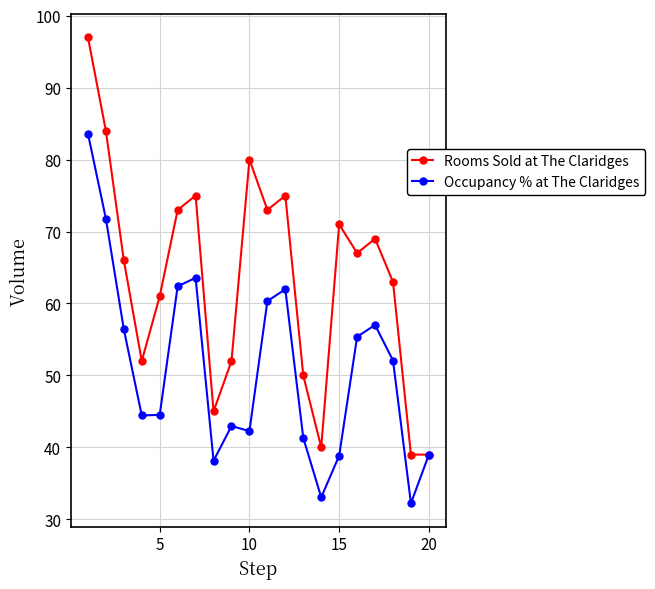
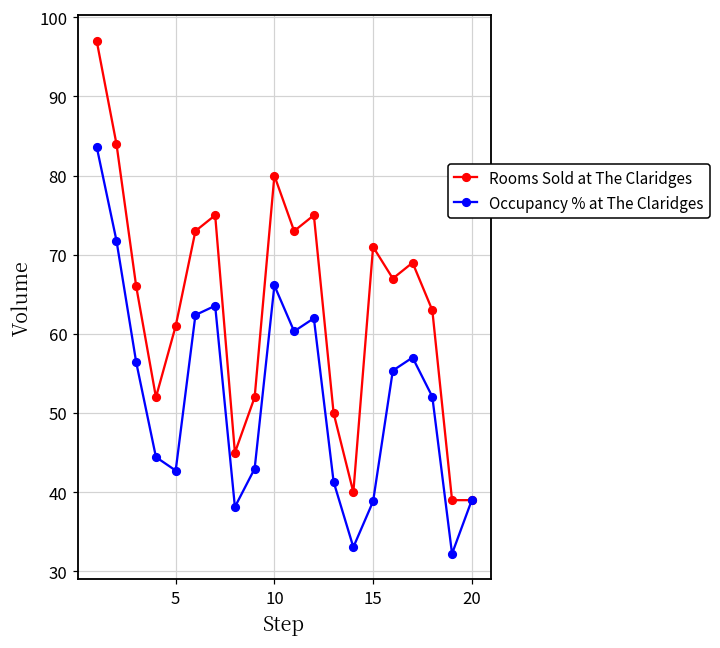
  {
    "Rooms Sold at The Claridges": {
      "5": 61,
      "10": 80,
      "15": 71
    },
    "Occupancy % at The Claridges": {
-     "5": 45,
-     "10": 42,
+     "5": 43,
+     "10": 66,
      "15": 39
    }
  }
